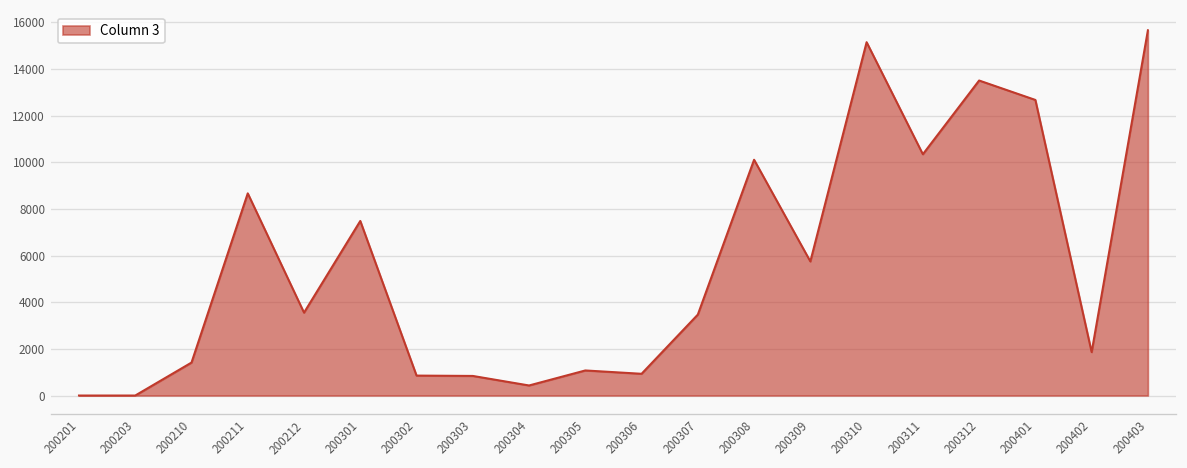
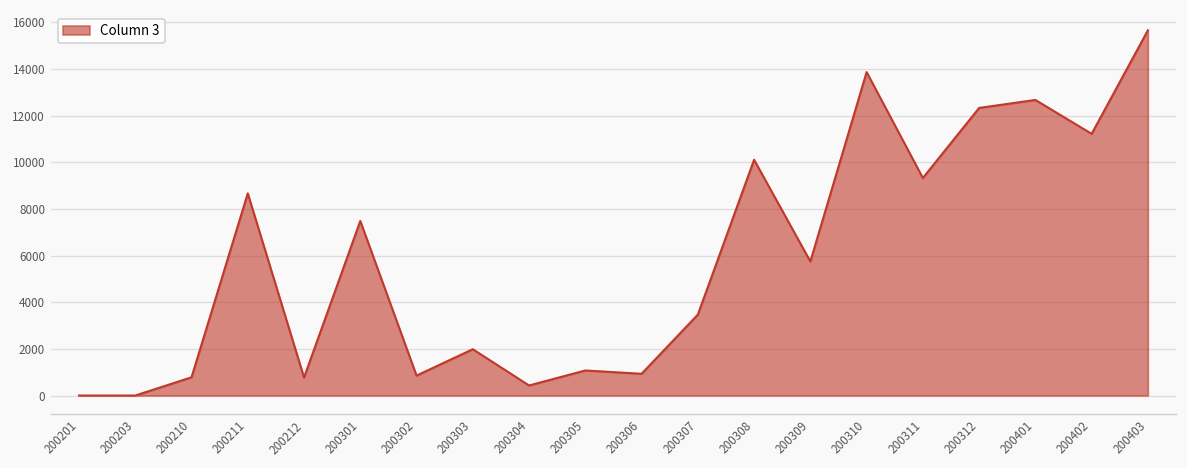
  {
    "200201": 0,
    "200203": 0,
-   "200210": 1400,
+   "200210": 800,
    "200211": 8700,
-   "200212": 3600,
+   "200212": 800,
    "200301": 7500,
    "200302": 900,
-   "200303": 800,
+   "200303": 2000,
    "200304": 400,
    "200305": 1100,
    "200306": 900,
    "200307": 3500,
    "200308": 10100,
    "200309": 5800,
-   "200310": 15200,
-   "200311": 10300,
-   "200312": 13500,
+   "200310": 13900,
+   "200311": 9300,
+   "200312": 12300,
    "200401": 12700,
-   "200402": 1900,
+   "200402": 11200,
    "200403": 15700
  }
